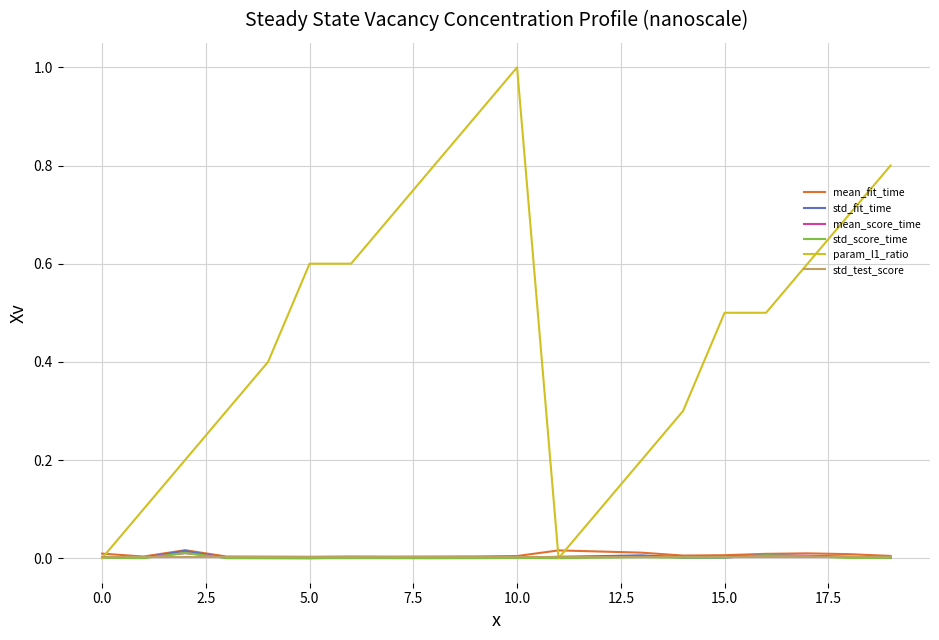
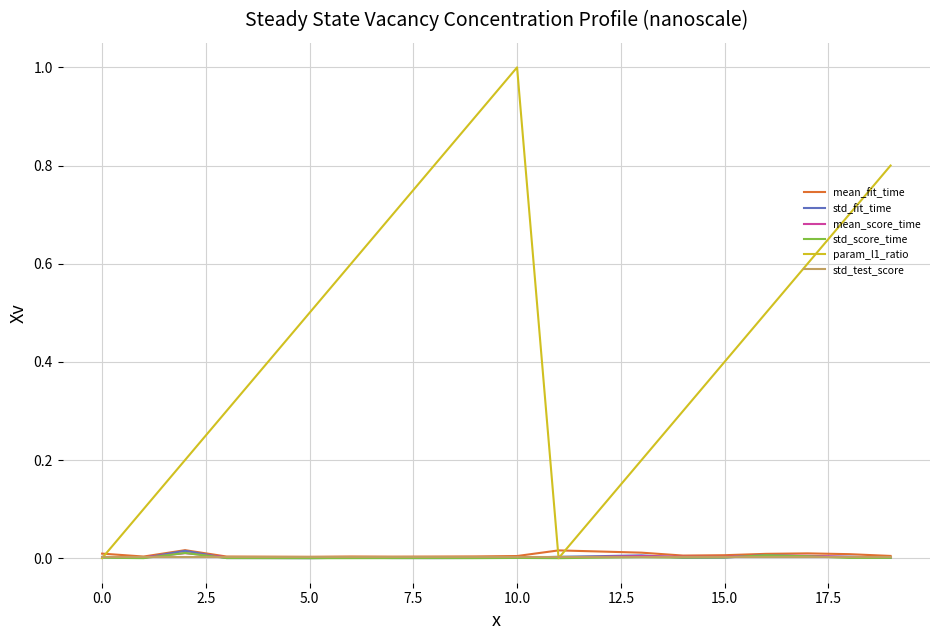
  {
    "mean_fit_time": {
      "0.0": 0.01
    },
    "param_l1_ratio": {
-     "5.0": 0.6,
+     "5.0": 0.5,
      "10.0": 1.0,
-     "15.0": 0.5
+     "15.0": 0.4
    }
  }
